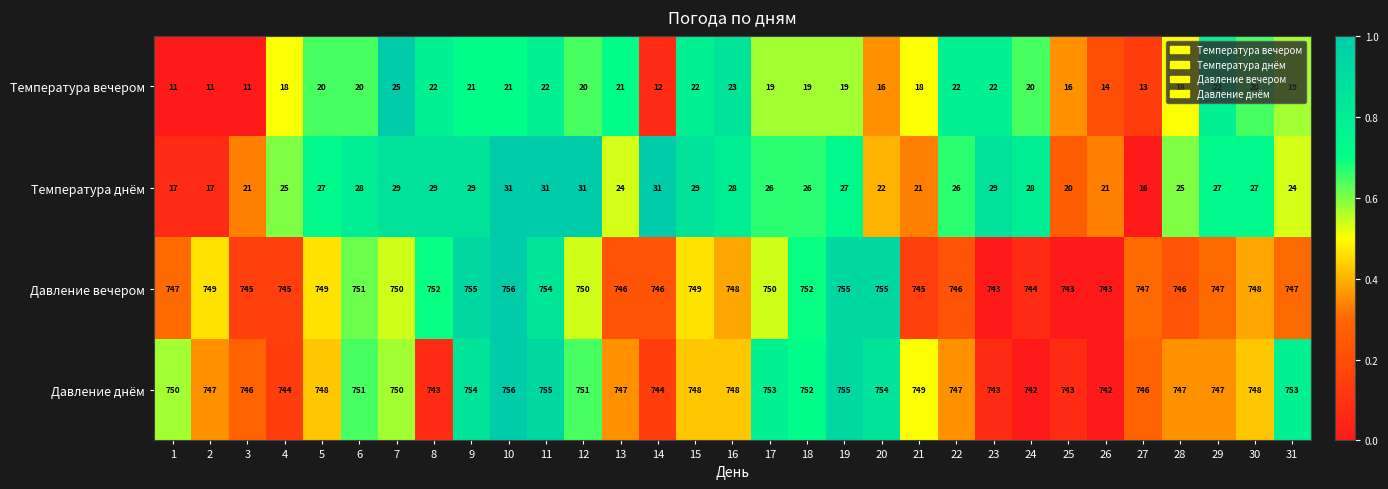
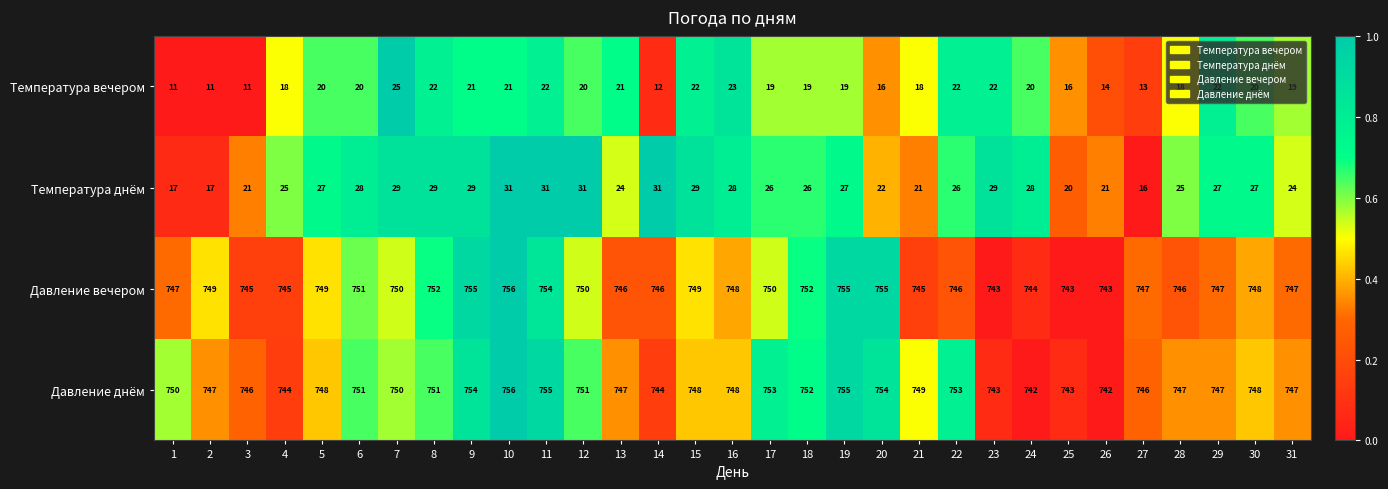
  {
    "Температура вечером": {
      "1": 11,
      "2": 11,
      "3": 11,
      "4": 18,
      "5": 20,
      "6": 20,
      "7": 25,
      "8": 22,
      "9": 21,
      "10": 21,
      "11": 22,
      "12": 20,
      "13": 21,
      "14": 12,
      "15": 22,
      "16": 23,
      "17": 19,
      "18": 19,
      "19": 19,
      "20": 16,
      "21": 18,
      "22": 22,
      "23": 22,
      "24": 20,
      "25": 16,
      "26": 14,
      "27": 13
    },
    "Температура днём": {
      "1": 17,
      "2": 17,
      "3": 21,
      "4": 25,
      "5": 27,
      "6": 28,
      "7": 29,
      "8": 29,
      "9": 29,
      "10": 31,
      "11": 31,
      "12": 31,
      "13": 24,
      "14": 31,
      "15": 29,
      "16": 28,
      "17": 26,
      "18": 26,
      "19": 27,
      "20": 22,
      "21": 21,
      "22": 26,
      "23": 29,
      "24": 28,
      "25": 20,
      "26": 21,
      "27": 16,
      "28": 25,
      "29": 27,
      "30": 27,
      "31": 24
    },
    "Давление вечером": {
      "1": 747,
      "2": 749,
      "3": 745,
      "4": 745,
      "5": 749,
      "6": 751,
      "7": 750,
      "8": 752,
      "9": 755,
      "10": 756,
      "11": 754,
      "12": 750,
      "13": 746,
      "14": 746,
      "15": 749,
      "16": 748,
      "17": 750,
      "18": 752,
      "19": 755,
      "20": 755,
      "21": 745,
      "22": 746,
      "23": 743,
      "24": 744,
      "25": 743,
      "26": 743,
      "27": 747,
      "28": 746,
      "29": 747,
      "30": 748,
      "31": 747
    },
    "Давление днём": {
      "1": 750,
      "2": 747,
      "3": 746,
      "4": 744,
      "5": 748,
      "6": 751,
      "7": 750,
-     "8": 743,
+     "8": 751,
      "9": 754,
      "10": 756,
      "11": 755,
      "12": 751,
      "13": 747,
      "14": 744,
      "15": 748,
      "16": 748,
      "17": 753,
      "18": 752,
      "19": 755,
      "20": 754,
      "21": 749,
-     "22": 747,
+     "22": 753,
      "23": 743,
      "24": 742,
      "25": 743,
      "26": 742,
      "27": 746,
      "28": 747,
      "29": 747,
      "30": 748,
-     "31": 753
+     "31": 747
    }
  }
